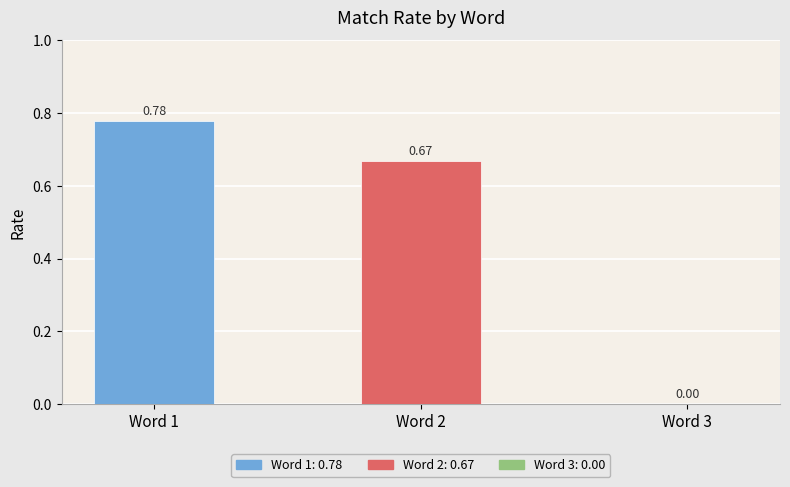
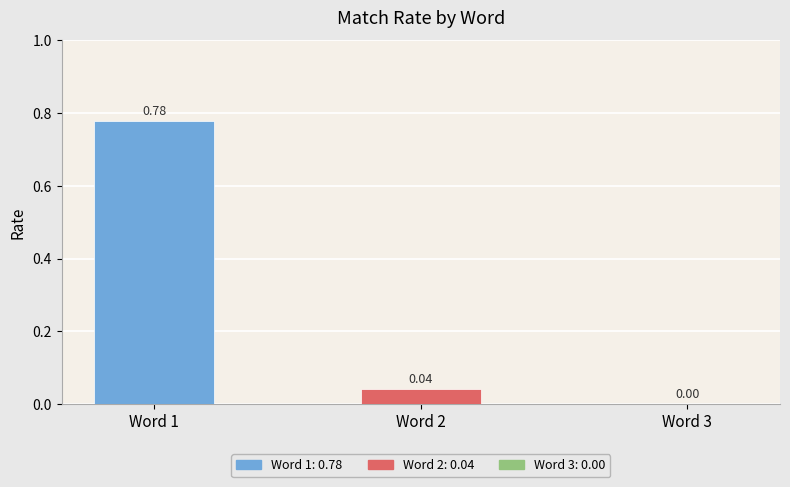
  {
    "Word 1": 0.78,
-   "Word 2": 0.67,
+   "Word 2": 0.04,
    "Word 3": 0.00
  }
